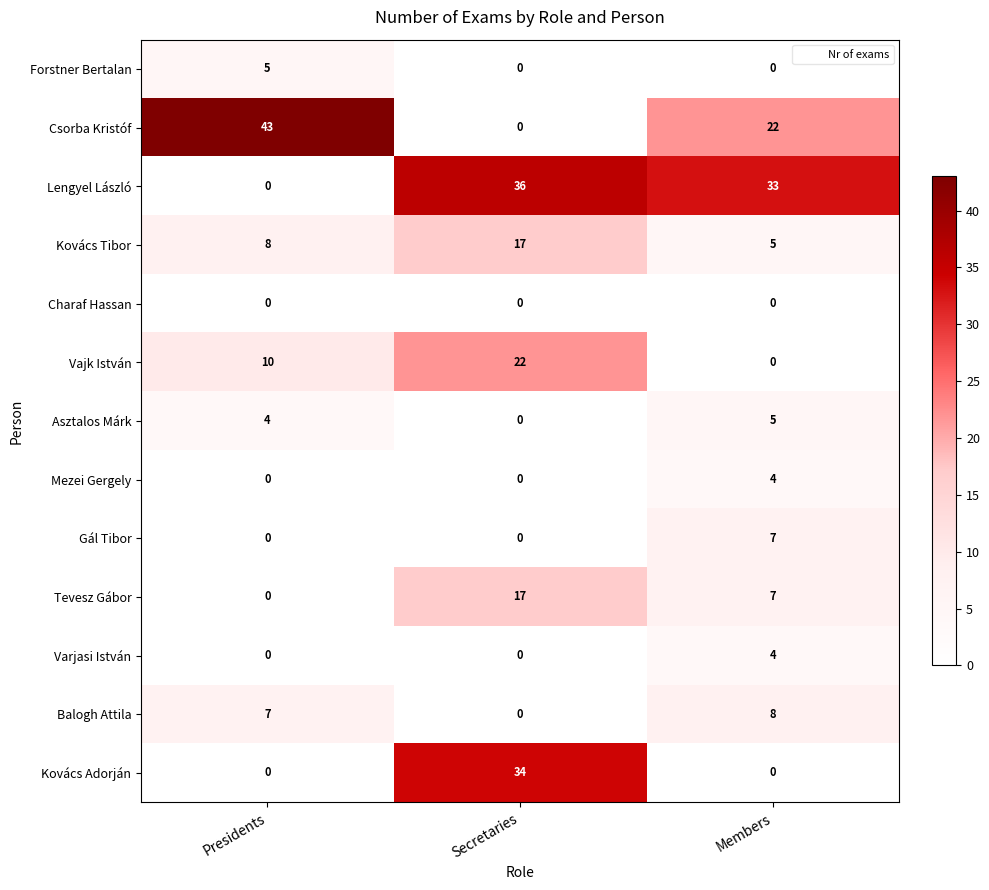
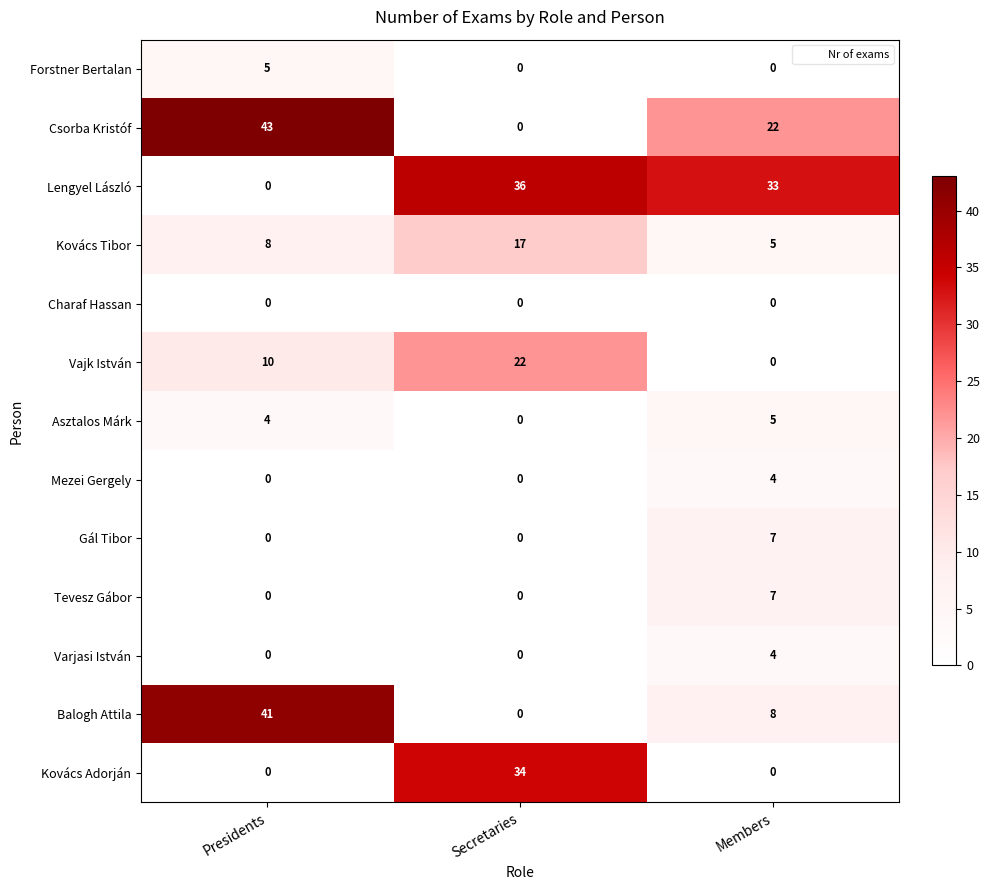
  {
    "Forstner Bertalan": {
      "Presidents": 5,
      "Secretaries": 0,
      "Members": 0
    },
    "Csorba Kristóf": {
      "Presidents": 43,
      "Secretaries": 0,
      "Members": 22
    },
    "Lengyel László": {
      "Presidents": 0,
      "Secretaries": 36,
      "Members": 33
    },
    "Kovács Tibor": {
      "Presidents": 8,
      "Secretaries": 17,
      "Members": 5
    },
    "Charaf Hassan": {
      "Presidents": 0,
      "Secretaries": 0,
      "Members": 0
    },
    "Vajk István": {
      "Presidents": 10,
      "Secretaries": 22,
      "Members": 0
    },
    "Asztalos Márk": {
      "Presidents": 4,
      "Secretaries": 0,
      "Members": 5
    },
    "Mezei Gergely": {
      "Presidents": 0,
      "Secretaries": 0,
      "Members": 4
    },
    "Gál Tibor": {
      "Presidents": 0,
      "Secretaries": 0,
      "Members": 7
    },
    "Tevesz Gábor": {
      "Presidents": 0,
-     "Secretaries": 17,
+     "Secretaries": 0,
      "Members": 7
    },
    "Varjasi István": {
      "Presidents": 0,
      "Secretaries": 0,
      "Members": 4
    },
    "Balogh Attila": {
-     "Presidents": 7,
+     "Presidents": 41,
      "Secretaries": 0,
      "Members": 8
    },
    "Kovács Adorján": {
      "Presidents": 0,
      "Secretaries": 34,
      "Members": 0
    }
  }
